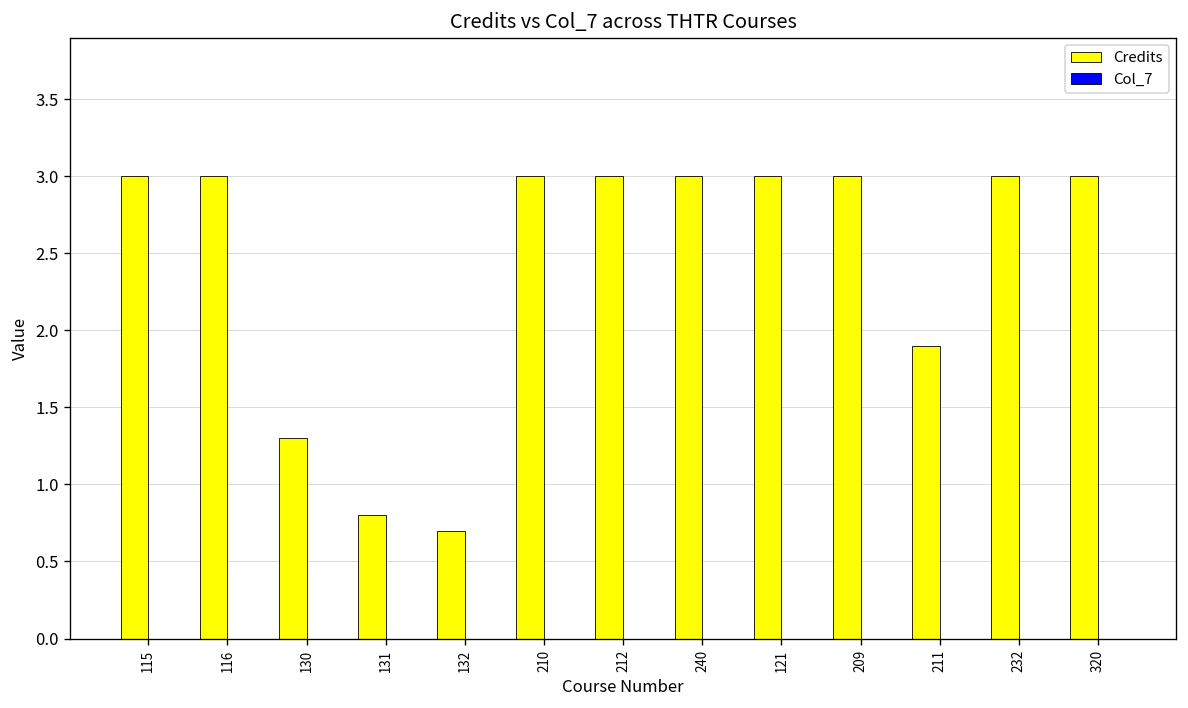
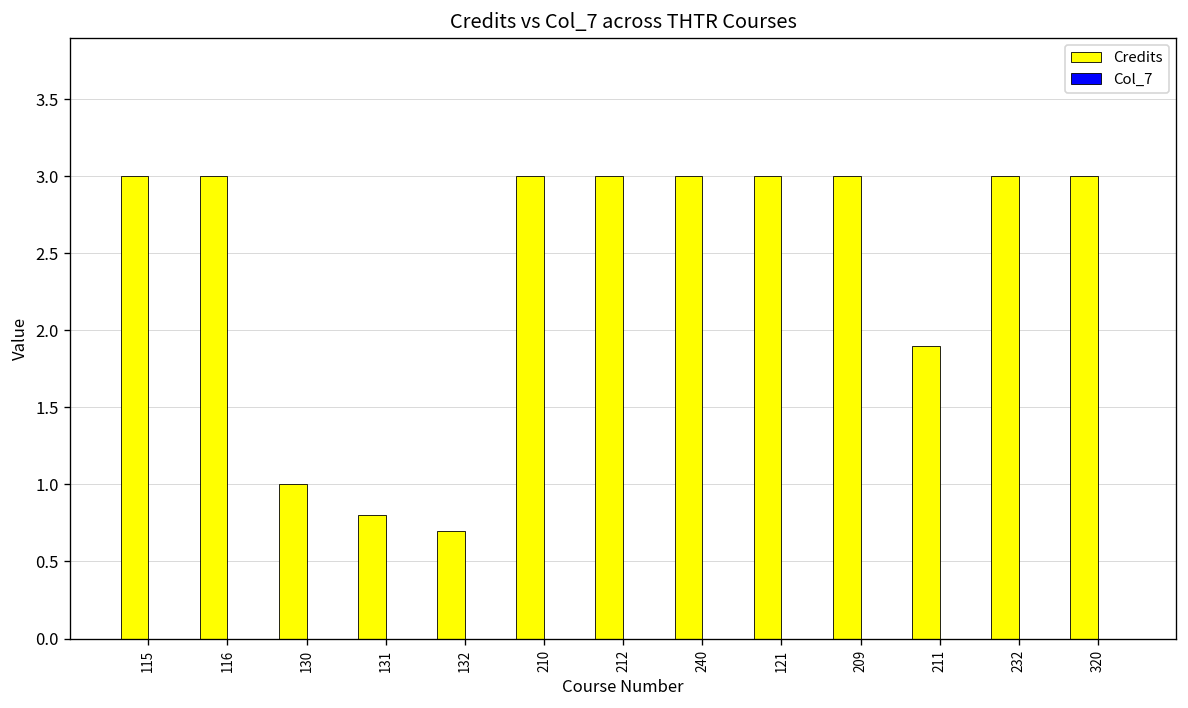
  {
    "Credits": {
      "115": 3.0,
      "116": 3.0,
-     "130": 1.3,
+     "130": 1.0,
      "131": 0.8,
      "132": 0.7,
      "210": 3.0,
      "212": 3.0,
      "240": 3.0,
      "121": 3.0,
      "209": 3.0,
      "211": 1.9,
      "232": 3.0,
      "320": 3.0
    },
    "Col_7": {
      "115": 0.0,
      "116": 0.0,
      "130": 0.0,
      "131": 0.0,
      "132": 0.0,
      "210": 0.0,
      "212": 0.0,
      "240": 0.0,
      "121": 0.0,
      "209": 0.0,
      "211": 0.0,
      "232": 0.0,
      "320": 0.0
    }
  }
